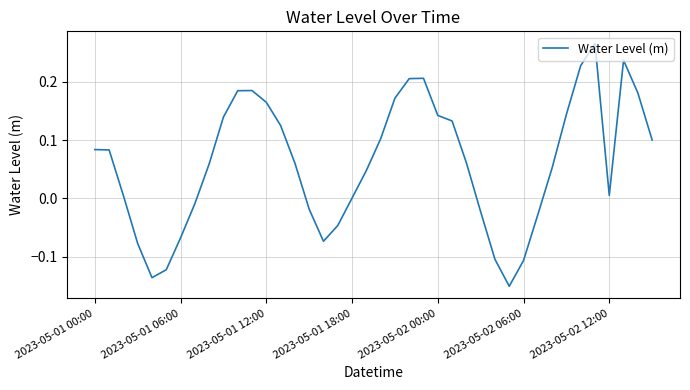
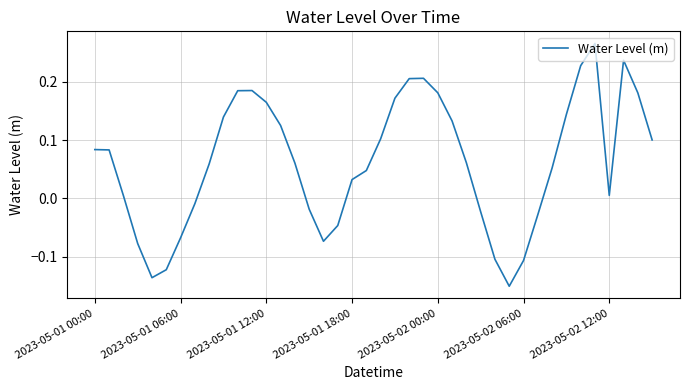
  {
    "2023-05-01 00:00": 0.08,
    "2023-05-01 06:00": -0.07,
    "2023-05-01 12:00": 0.16,
-   "2023-05-01 18:00": 0.00,
-   "2023-05-02 00:00": 0.14,
+   "2023-05-01 18:00": 0.03,
+   "2023-05-02 00:00": 0.18,
    "2023-05-02 06:00": -0.11,
    "2023-05-02 12:00": 0.01
  }
